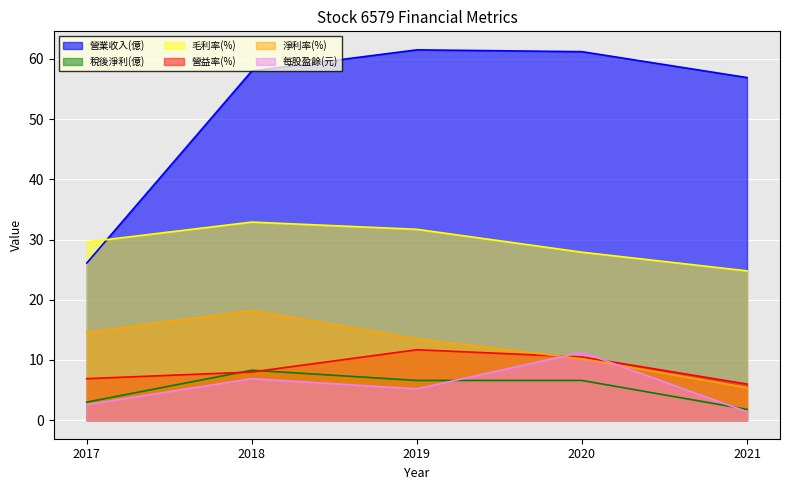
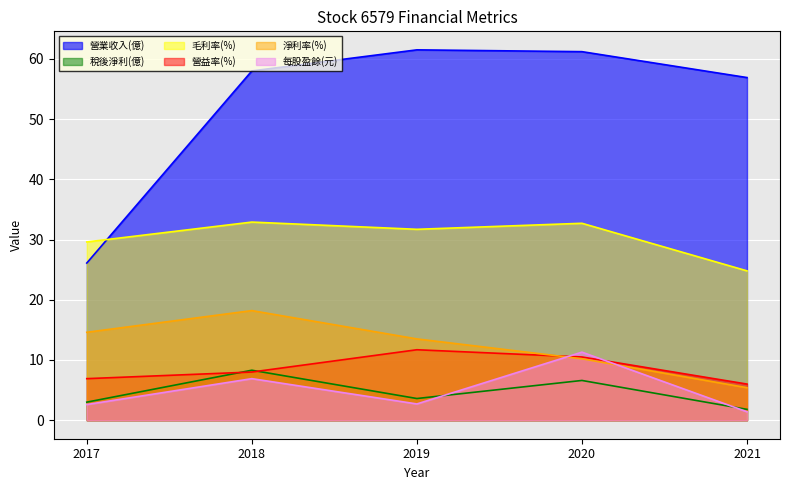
  {
    "營業收入(億)": {
      "2017": 26,
      "2018": 58,
      "2019": 62,
      "2020": 61,
      "2021": 57
    },
    "稅後淨利(億)": {
-     "2019": 7,
+     "2019": 4,
      "2020": 7
    },
    "毛利率(%)": {
      "2017": 30,
      "2018": 33,
      "2019": 32,
-     "2020": 28,
+     "2020": 33,
      "2021": 25
    },
    "營益率(%)": {
      "2017": 7,
      "2019": 12,
      "2021": 6
    },
    "淨利率(%)": {
      "2017": 15,
      "2018": 18,
      "2019": 14,
      "2021": 5
    },
    "每股盈餘(元)": {
      "2018": 7,
-     "2019": 5,
+     "2019": 3,
      "2020": 11
    }
  }
